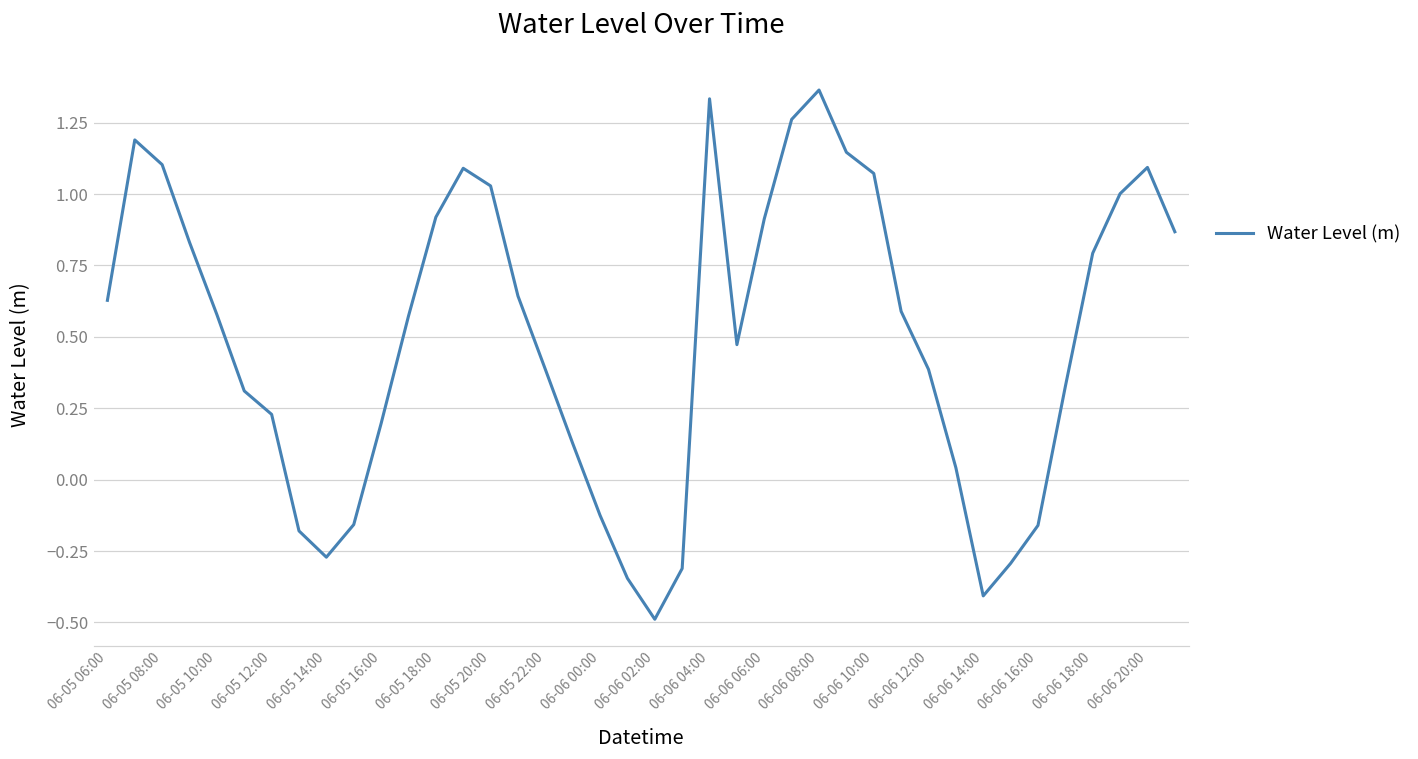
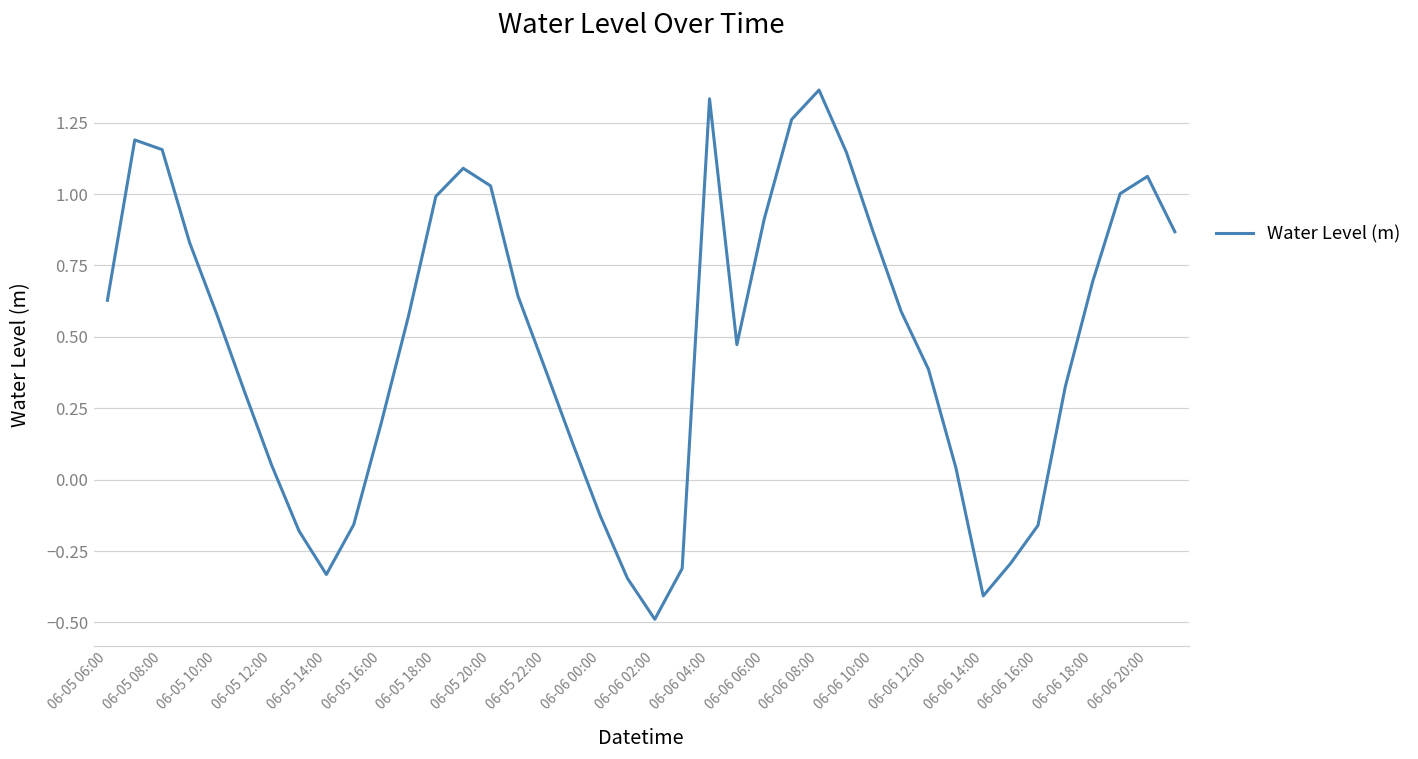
  {
    "06-05 06:00": 0.63,
-   "06-05 08:00": 1.10,
+   "06-05 08:00": 1.16,
    "06-05 10:00": 0.58,
-   "06-05 12:00": 0.23,
-   "06-05 14:00": -0.27,
+   "06-05 12:00": 0.05,
+   "06-05 14:00": -0.33,
    "06-05 16:00": 0.20,
-   "06-05 18:00": 0.92,
+   "06-05 18:00": 0.99,
    "06-05 20:00": 1.03,
    "06-05 22:00": 0.39,
    "06-06 00:00": -0.13,
    "06-06 02:00": -0.49,
    "06-06 04:00": 1.33,
    "06-06 06:00": 0.91,
    "06-06 08:00": 1.36,
-   "06-06 10:00": 1.07,
+   "06-06 10:00": 0.86,
    "06-06 12:00": 0.39,
    "06-06 14:00": -0.41,
    "06-06 16:00": -0.16,
-   "06-06 18:00": 0.79,
-   "06-06 20:00": 1.09
+   "06-06 18:00": 0.69,
+   "06-06 20:00": 1.06
  }
